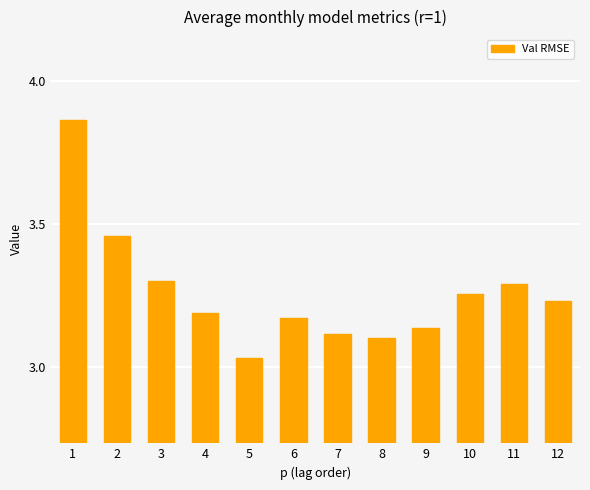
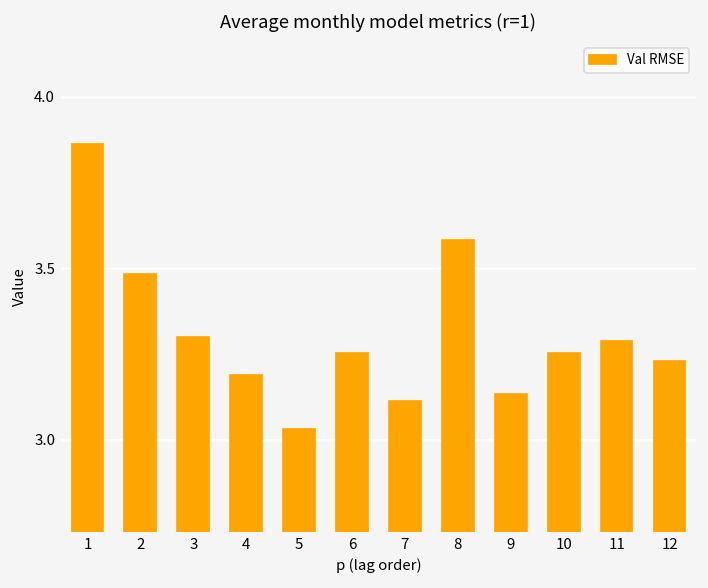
  {
    "1": 3.86,
-   "2": 3.46,
+   "2": 3.48,
    "3": 3.30,
    "4": 3.19,
    "5": 3.03,
-   "6": 3.17,
+   "6": 3.25,
    "7": 3.11,
-   "8": 3.10,
+   "8": 3.58,
    "9": 3.13,
    "10": 3.25,
    "11": 3.29,
    "12": 3.23
  }
